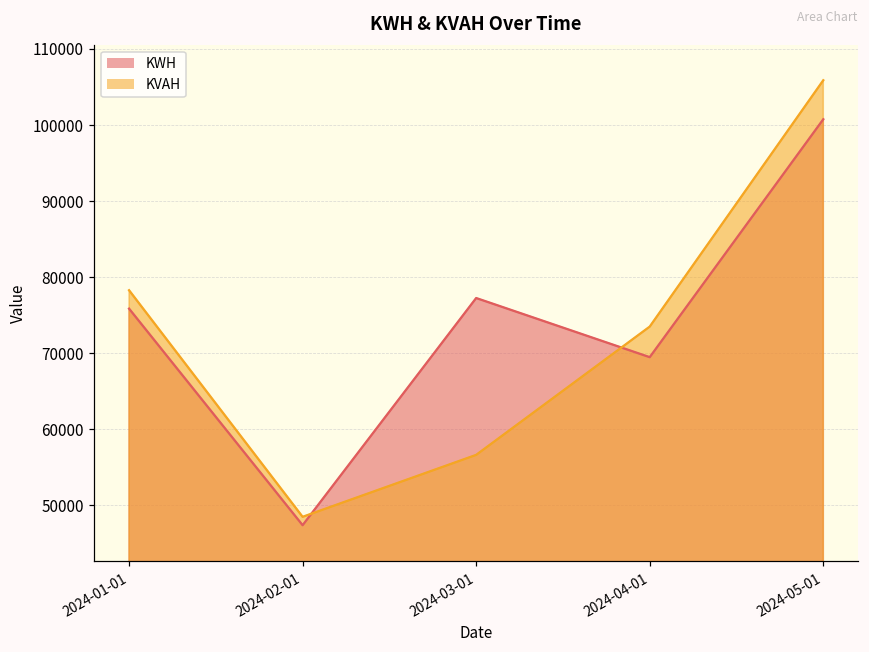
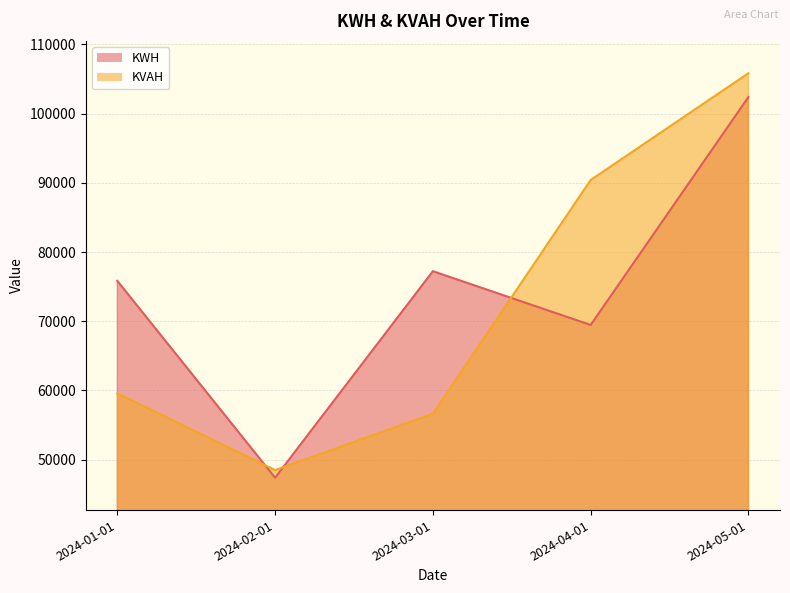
  {
    "KWH": {
      "2024-01-01": 76000,
      "2024-02-01": 47000,
      "2024-03-01": 77000,
      "2024-04-01": 69000,
-     "2024-05-01": 101000
+     "2024-05-01": 102000
    },
    "KVAH": {
-     "2024-01-01": 78000,
+     "2024-01-01": 60000,
      "2024-02-01": 48000,
      "2024-03-01": 57000,
-     "2024-04-01": 73000,
+     "2024-04-01": 90000,
      "2024-05-01": 106000
    }
  }
